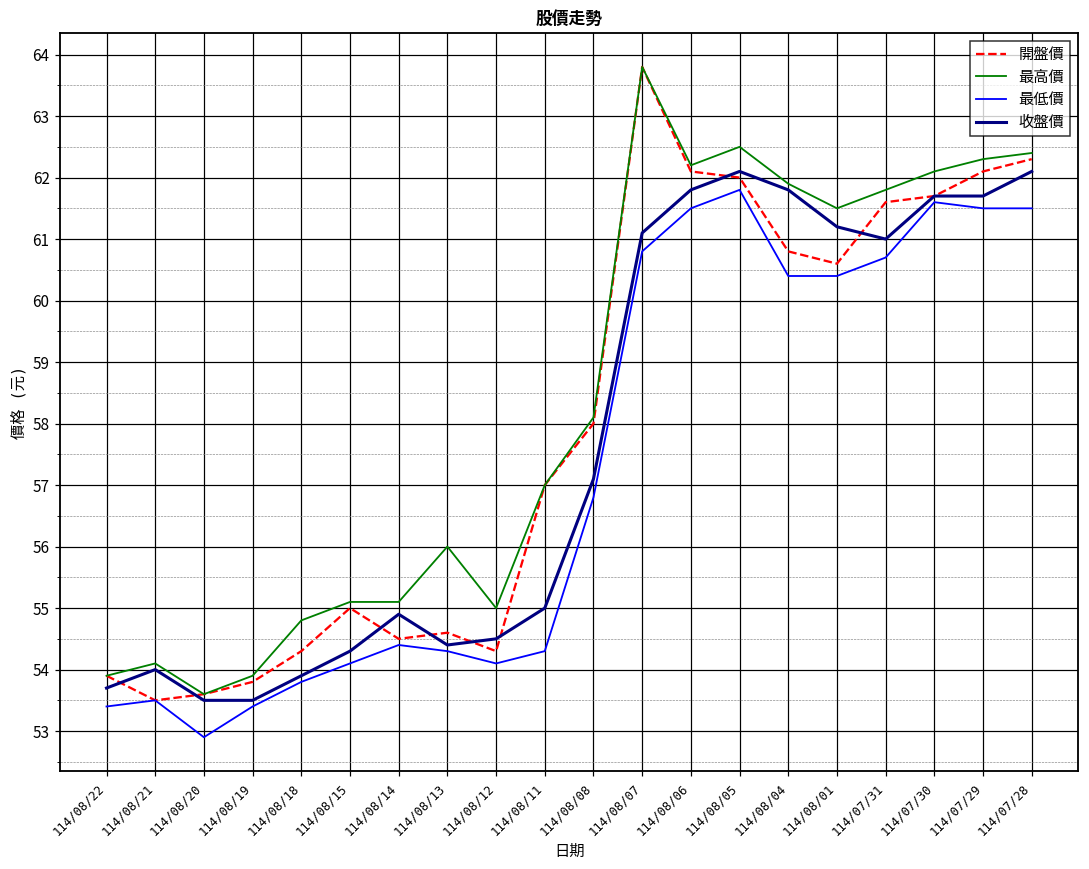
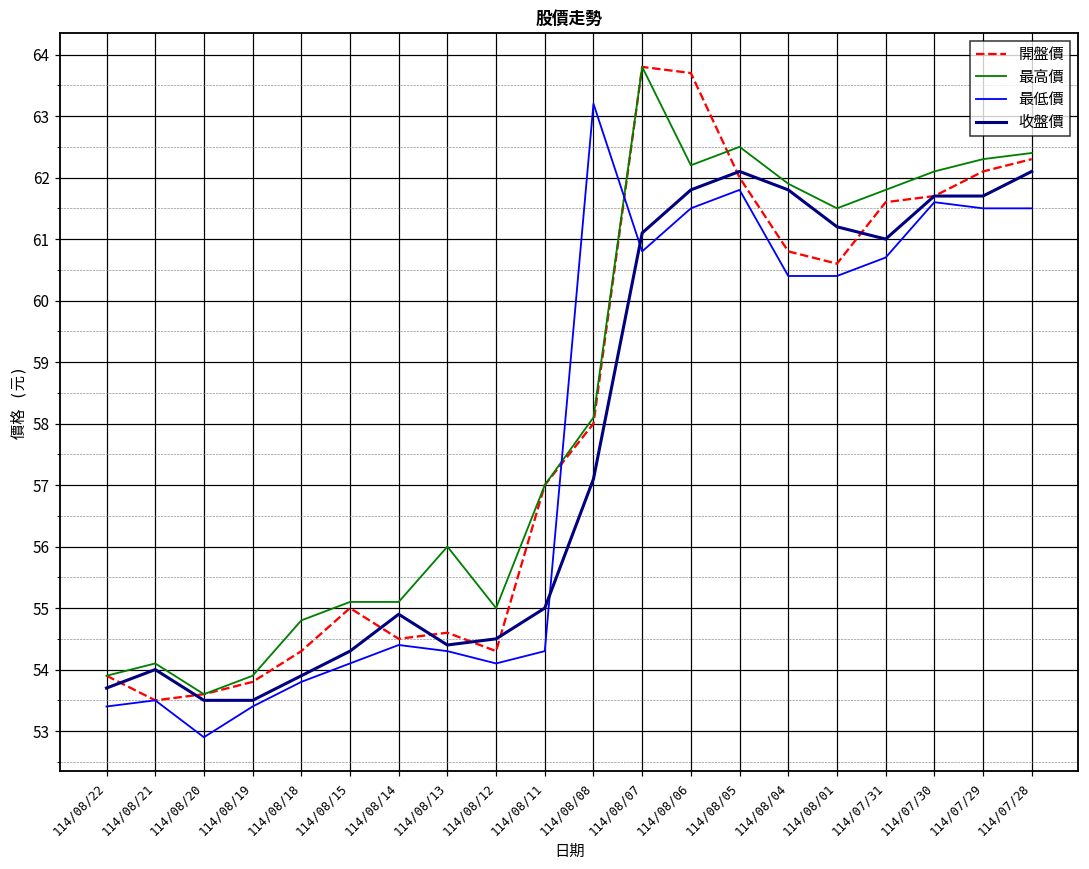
  {
    "開盤價": {
      "114/08/19": 53.8,
      "114/08/18": 54.3,
      "114/08/15": 55.0,
      "114/08/14": 54.5,
      "114/08/13": 54.6,
      "114/08/12": 54.3,
      "114/08/08": 58.0,
-     "114/08/06": 62.1,
+     "114/08/06": 63.7,
      "114/08/05": 62.0,
      "114/08/04": 60.8,
      "114/08/01": 60.6,
      "114/07/31": 61.6,
      "114/07/29": 62.1,
      "114/07/28": 62.3
    },
    "最高價": {
      "114/08/21": 54.1,
      "114/08/19": 53.9,
      "114/08/18": 54.8,
      "114/08/15": 55.1,
      "114/08/14": 55.1,
      "114/08/13": 56.0,
      "114/08/12": 55.0,
      "114/08/08": 58.1,
      "114/08/06": 62.2,
      "114/08/05": 62.5,
      "114/08/04": 61.9,
      "114/08/01": 61.5,
      "114/07/31": 61.8,
      "114/07/30": 62.1,
      "114/07/29": 62.3,
      "114/07/28": 62.4
    },
    "最低價": {
      "114/08/22": 53.4,
      "114/08/20": 52.9,
      "114/08/19": 53.4,
      "114/08/18": 53.8,
      "114/08/15": 54.1,
      "114/08/14": 54.4,
      "114/08/13": 54.3,
      "114/08/12": 54.1,
      "114/08/11": 54.3,
-     "114/08/08": 56.8,
+     "114/08/08": 63.2,
      "114/08/07": 60.8,
      "114/08/06": 61.5,
      "114/08/05": 61.8,
      "114/08/04": 60.4,
      "114/08/01": 60.4,
      "114/07/31": 60.7,
      "114/07/30": 61.6,
      "114/07/29": 61.5,
      "114/07/28": 61.5
    },
    "收盤價": {
      "114/08/22": 53.7,
      "114/08/21": 54.0,
      "114/08/20": 53.5,
      "114/08/19": 53.5,
      "114/08/18": 53.9,
      "114/08/15": 54.3,
      "114/08/14": 54.9,
      "114/08/13": 54.4,
      "114/08/12": 54.5,
      "114/08/11": 55.0,
      "114/08/08": 57.1,
      "114/08/07": 61.1,
      "114/08/06": 61.8,
      "114/08/05": 62.1,
      "114/08/04": 61.8,
      "114/08/01": 61.2,
      "114/07/31": 61.0,
      "114/07/29": 61.7,
      "114/07/28": 62.1
    }
  }
